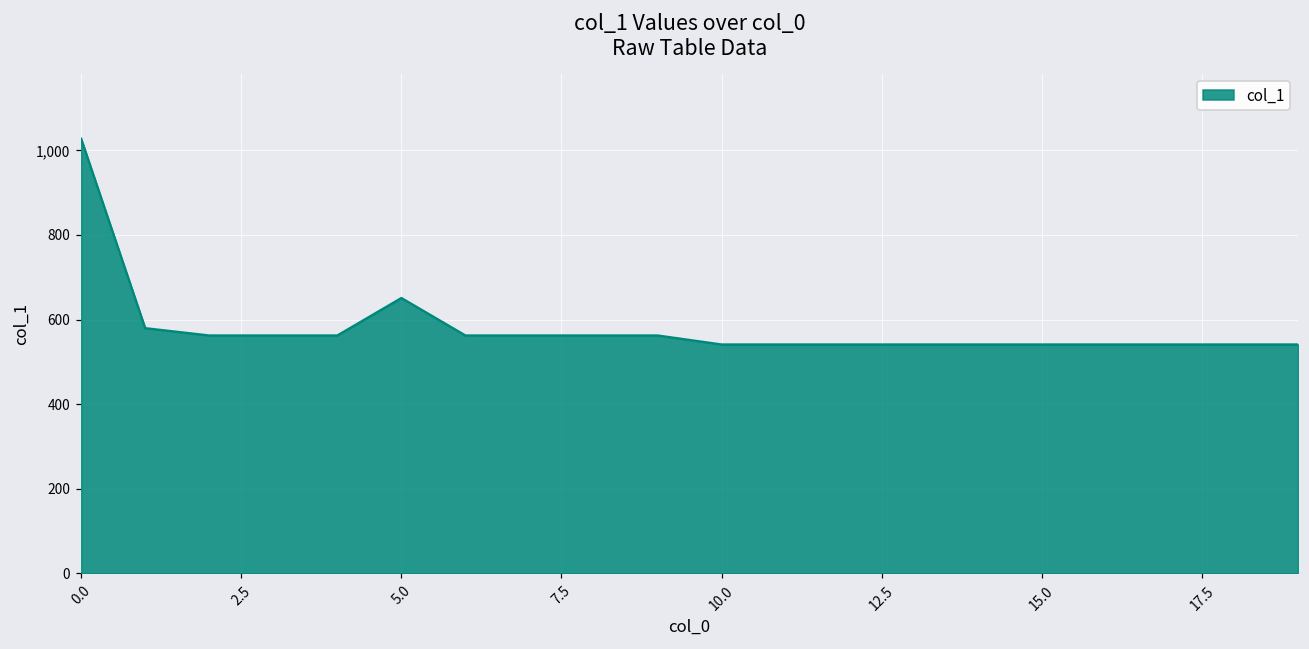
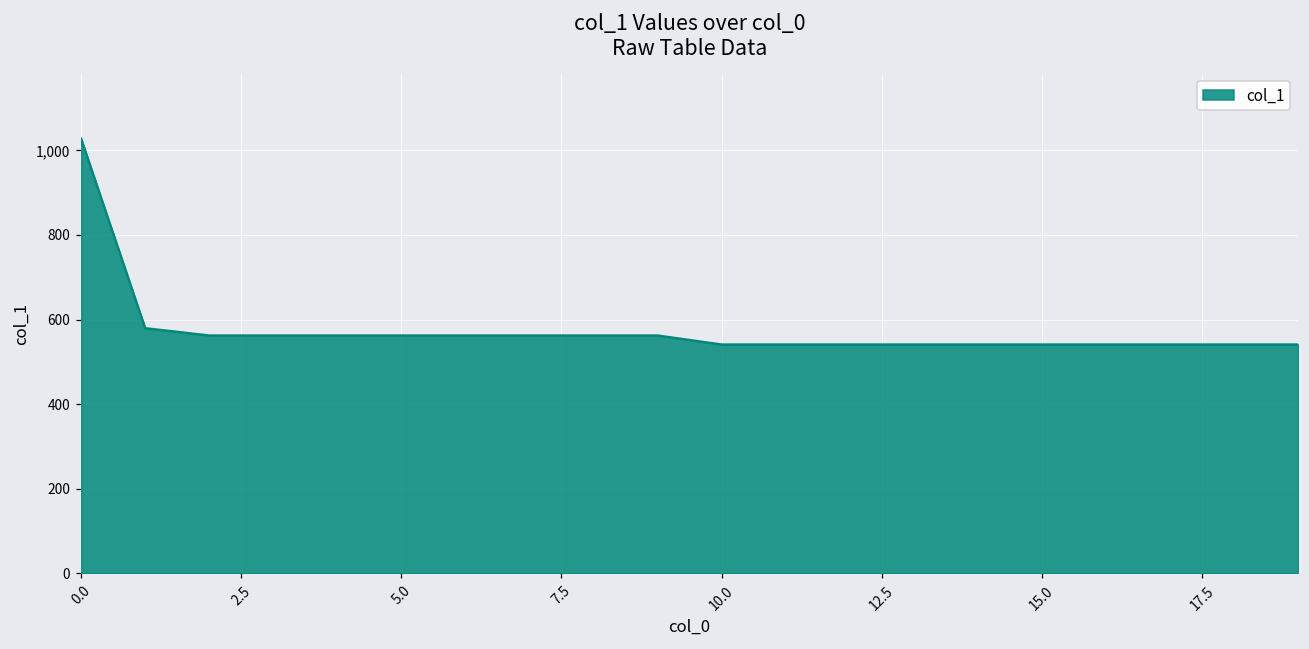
  {
    "0.0": "1,030",
-   "5.0": "650",
+   "5.0": "560",
    "10.0": "540",
    "15.0": "540"
  }
